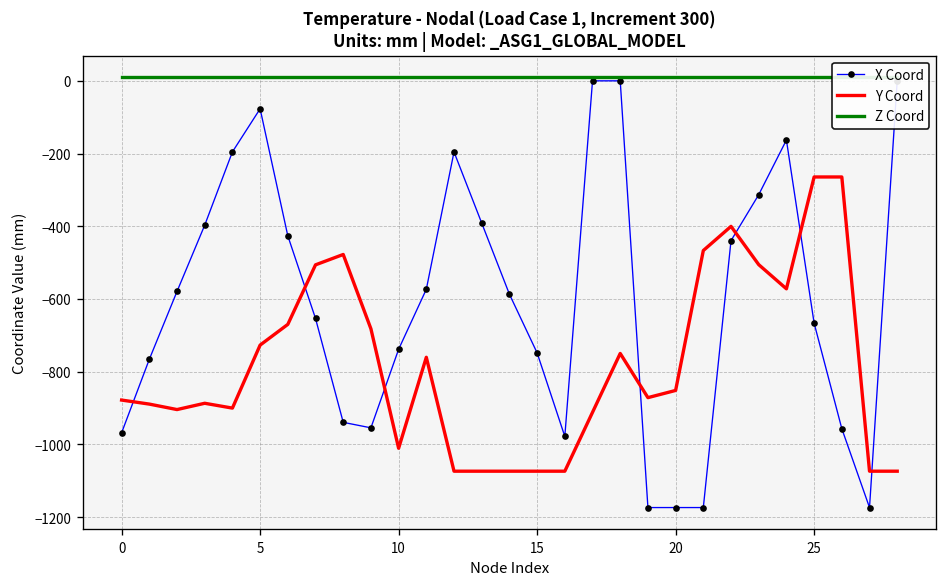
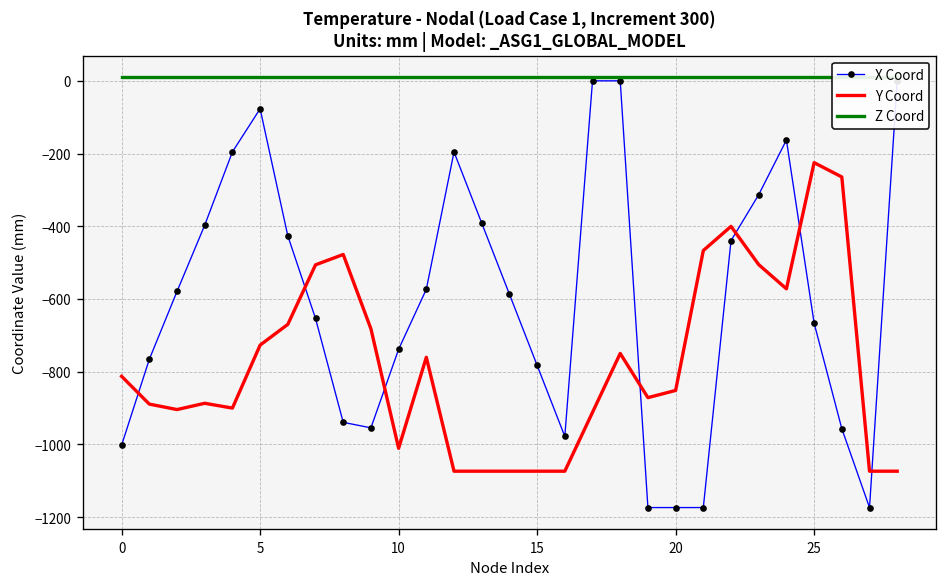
  {
    "X Coord": {
-     "0": -970,
+     "0": -1000,
      "5": -80,
      "10": -740,
-     "15": -750,
+     "15": -780,
      "20": -1170,
      "25": -670
    },
    "Y Coord": {
-     "0": -880,
+     "0": -810,
      "5": -730,
      "10": -1010,
      "15": -1070,
      "20": -850,
-     "25": -260
+     "25": -220
    },
    "Z Coord": {
      "0": 10,
      "5": 10,
      "10": 10,
      "15": 10,
      "20": 10,
      "25": 10
    }
  }
